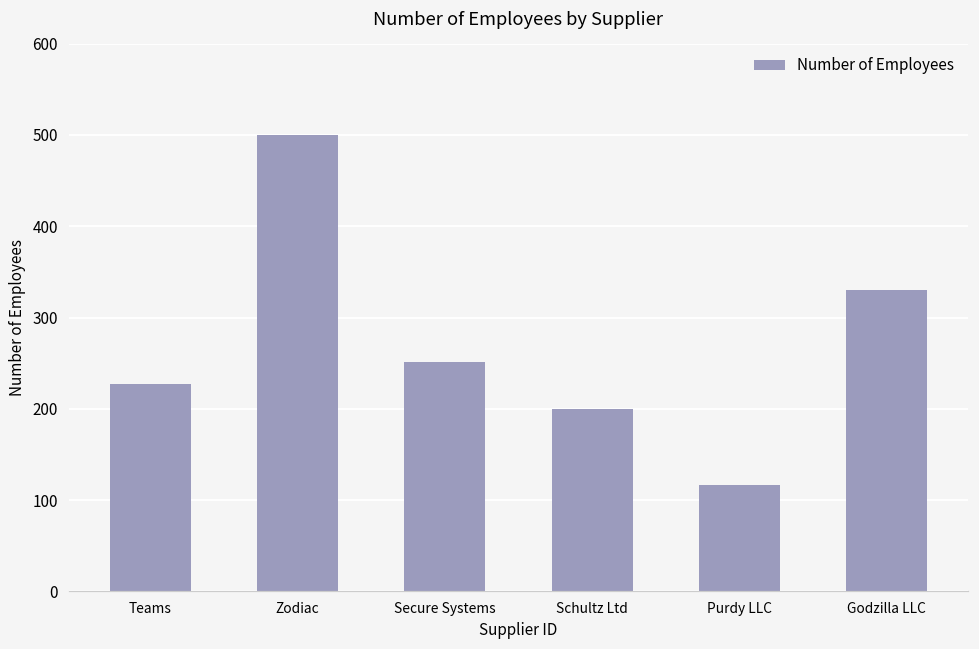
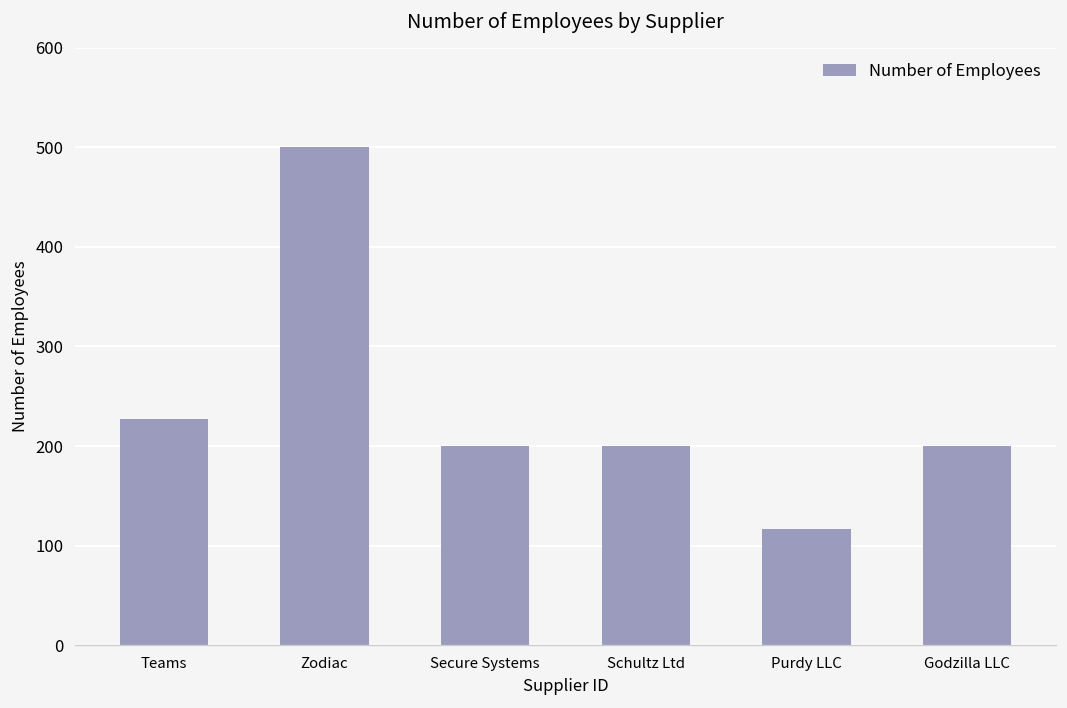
  {
    "Teams": 230,
    "Zodiac": 500,
-   "Secure Systems": 250,
+   "Secure Systems": 200,
    "Schultz Ltd": 200,
    "Purdy LLC": 120,
-   "Godzilla LLC": 330
+   "Godzilla LLC": 200
  }
